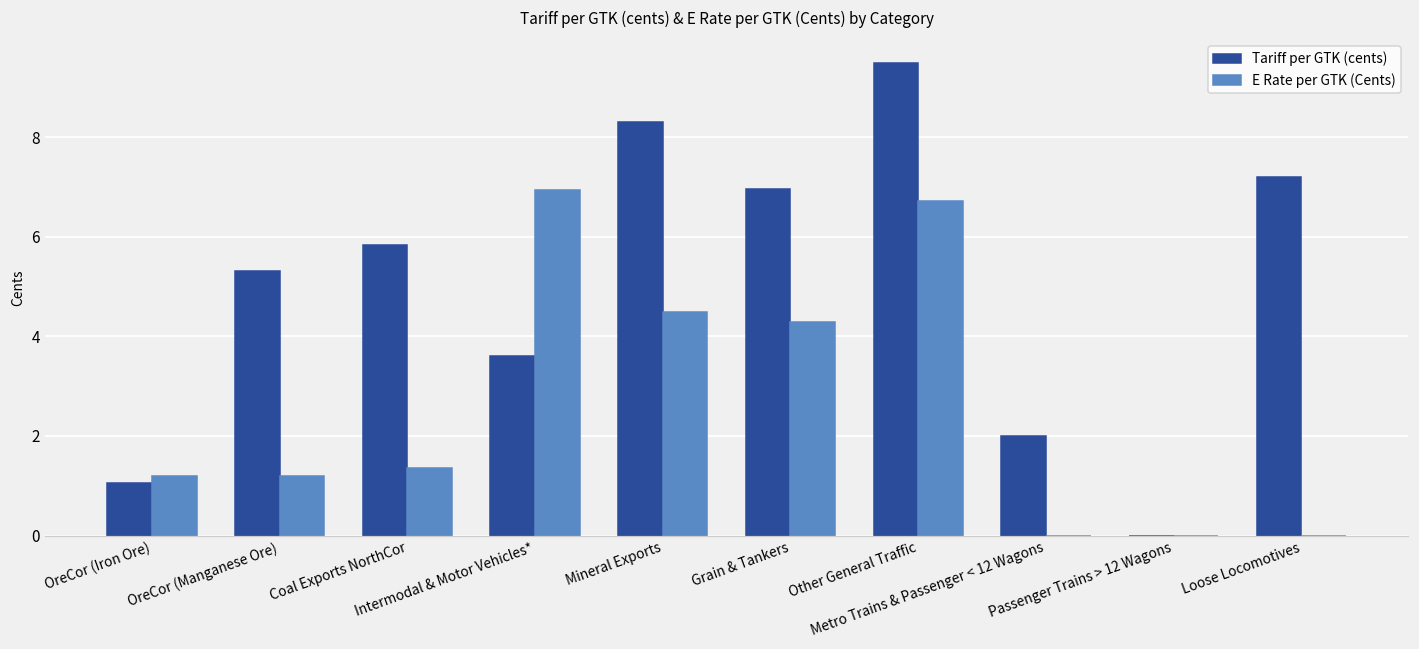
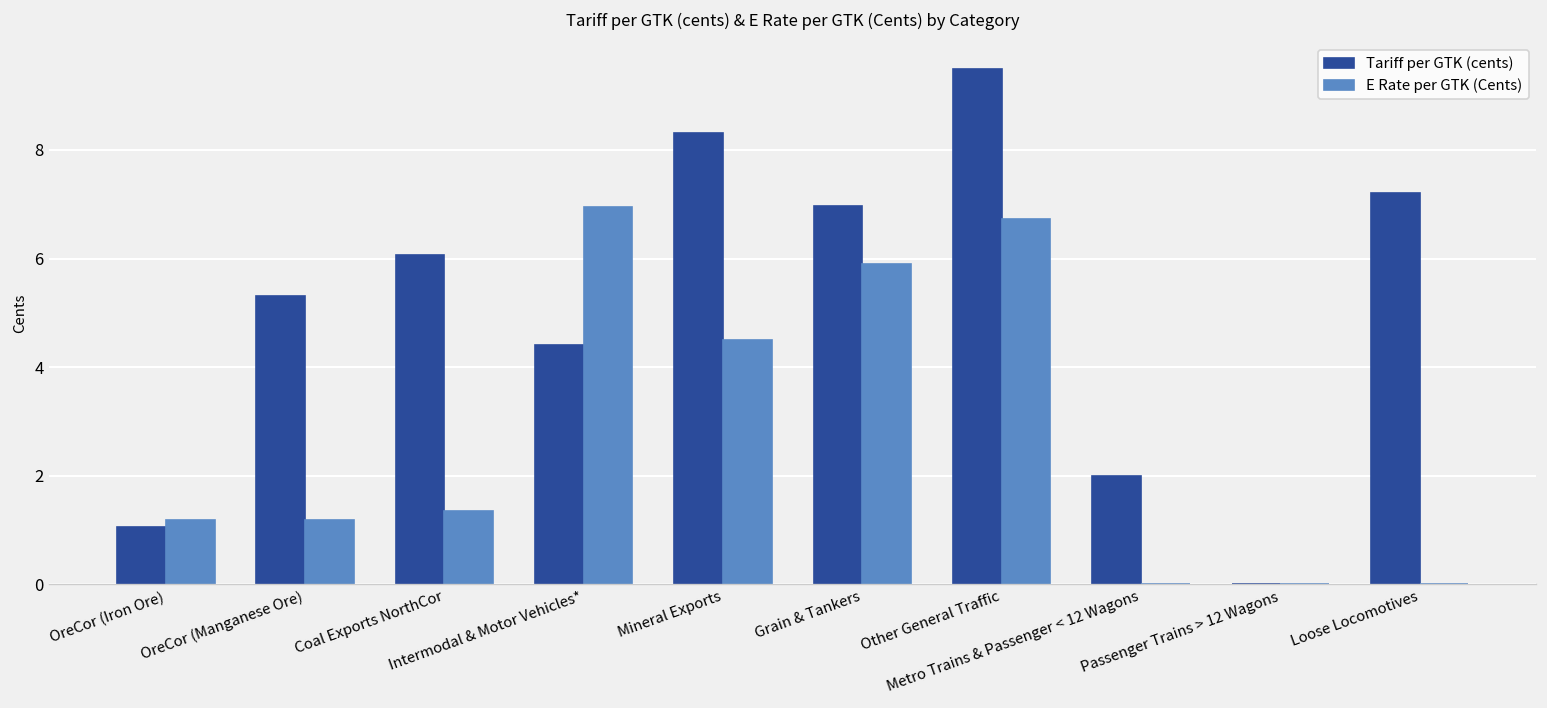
  {
    "Tariff per GTK (cents)": {
      "OreCor (Iron Ore)": 1.1,
      "OreCor (Manganese Ore)": 5.3,
-     "Coal Exports NorthCor": 5.8,
-     "Intermodal & Motor Vehicles*": 3.6,
+     "Coal Exports NorthCor": 6.1,
+     "Intermodal & Motor Vehicles*": 4.4,
      "Mineral Exports": 8.3,
      "Grain & Tankers": 7.0,
      "Other General Traffic": 9.5,
      "Metro Trains & Passenger < 12 Wagons": 2.0,
      "Passenger Trains > 12 Wagons": 0.0,
      "Loose Locomotives": 7.2
    },
    "E Rate per GTK (Cents)": {
      "OreCor (Iron Ore)": 1.2,
      "OreCor (Manganese Ore)": 1.2,
      "Coal Exports NorthCor": 1.4,
      "Intermodal & Motor Vehicles*": 6.9,
      "Mineral Exports": 4.5,
-     "Grain & Tankers": 4.3,
+     "Grain & Tankers": 5.9,
      "Other General Traffic": 6.7,
      "Metro Trains & Passenger < 12 Wagons": 0.0,
      "Passenger Trains > 12 Wagons": 0.0,
      "Loose Locomotives": 0.0
    }
  }
